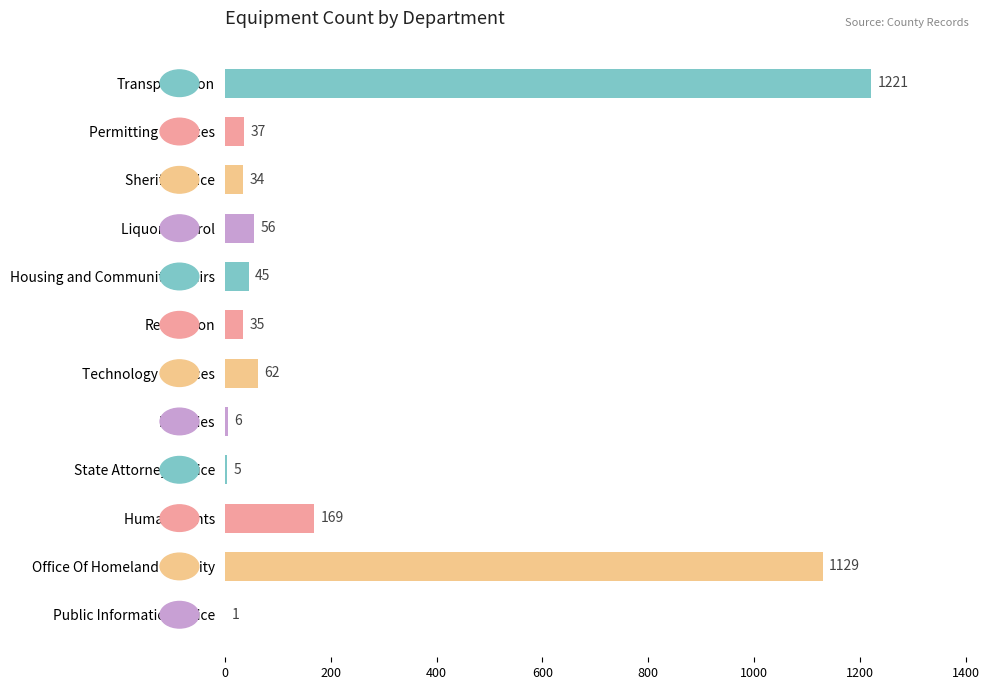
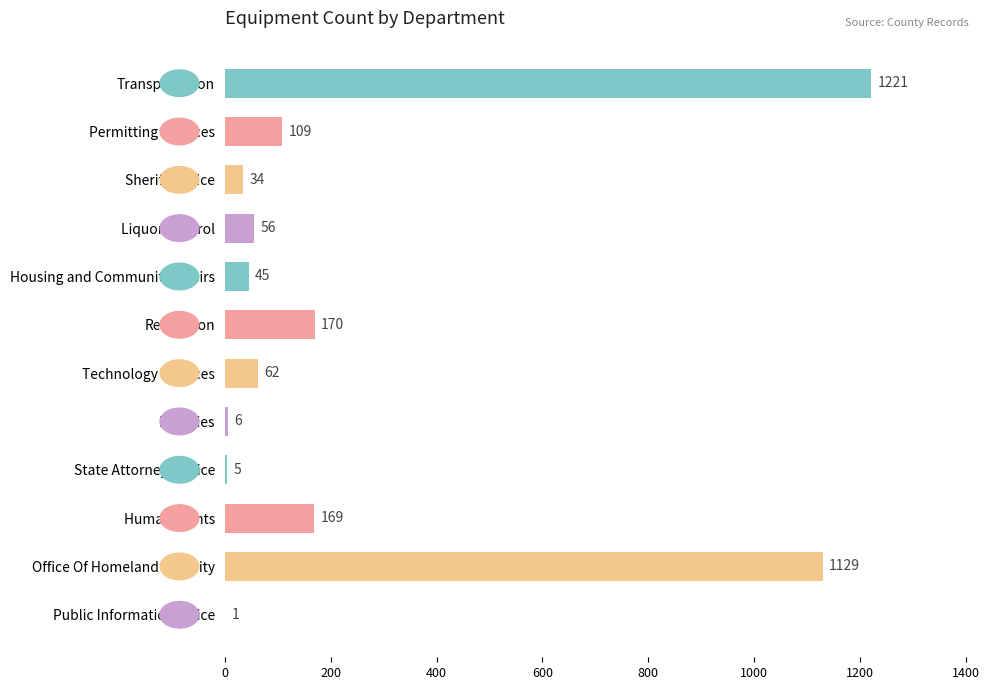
  {
    "Transportation": 1221,
-   "Permitting Services": 37,
+   "Permitting Services": 109,
    "Sheriffs Office": 34,
    "Liquor Control": 56,
    "Housing and Community Affairs": 45,
-   "Recreation": 35,
+   "Recreation": 170,
    "Technology Services": 62,
    "Libraries": 6,
    "State Attorneys Office": 5,
    "Human Rights": 169,
    "Office Of Homeland Security": 1129,
    "Public Information Office": 1
  }
